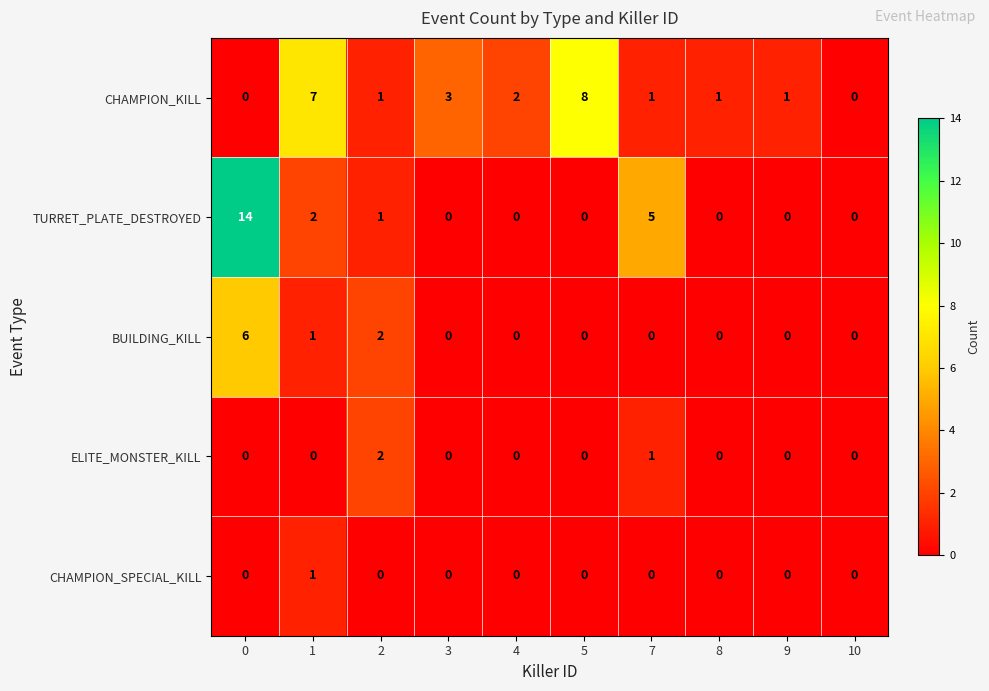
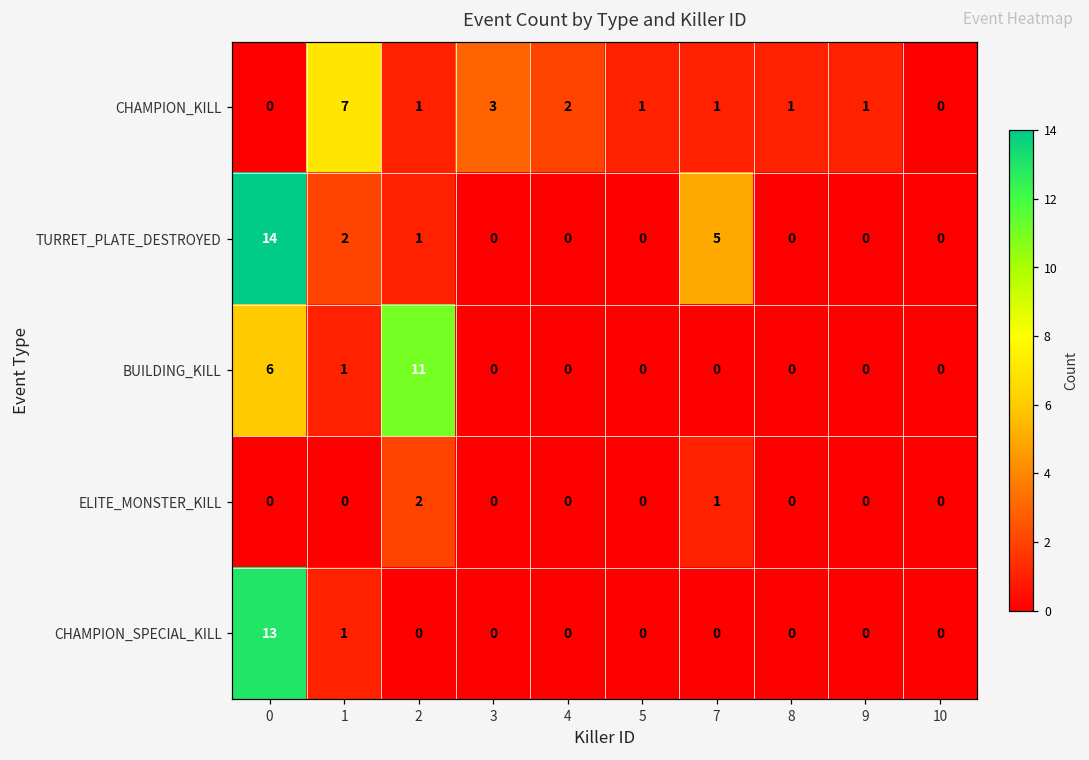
  {
    "CHAMPION_KILL": {
      "0": 0,
      "1": 7,
      "2": 1,
      "3": 3,
      "4": 2,
-     "5": 8,
+     "5": 1,
      "7": 1,
      "8": 1,
      "9": 1,
      "10": 0
    },
    "TURRET_PLATE_DESTROYED": {
      "0": 14,
      "1": 2,
      "2": 1,
      "3": 0,
      "4": 0,
      "5": 0,
      "7": 5,
      "8": 0,
      "9": 0,
      "10": 0
    },
    "BUILDING_KILL": {
      "0": 6,
      "1": 1,
-     "2": 2,
+     "2": 11,
      "3": 0,
      "4": 0,
      "5": 0,
      "7": 0,
      "8": 0,
      "9": 0,
      "10": 0
    },
    "ELITE_MONSTER_KILL": {
      "0": 0,
      "1": 0,
      "2": 2,
      "3": 0,
      "4": 0,
      "5": 0,
      "7": 1,
      "8": 0,
      "9": 0,
      "10": 0
    },
    "CHAMPION_SPECIAL_KILL": {
-     "0": 0,
+     "0": 13,
      "1": 1,
      "2": 0,
      "3": 0,
      "4": 0,
      "5": 0,
      "7": 0,
      "8": 0,
      "9": 0,
      "10": 0
    }
  }
